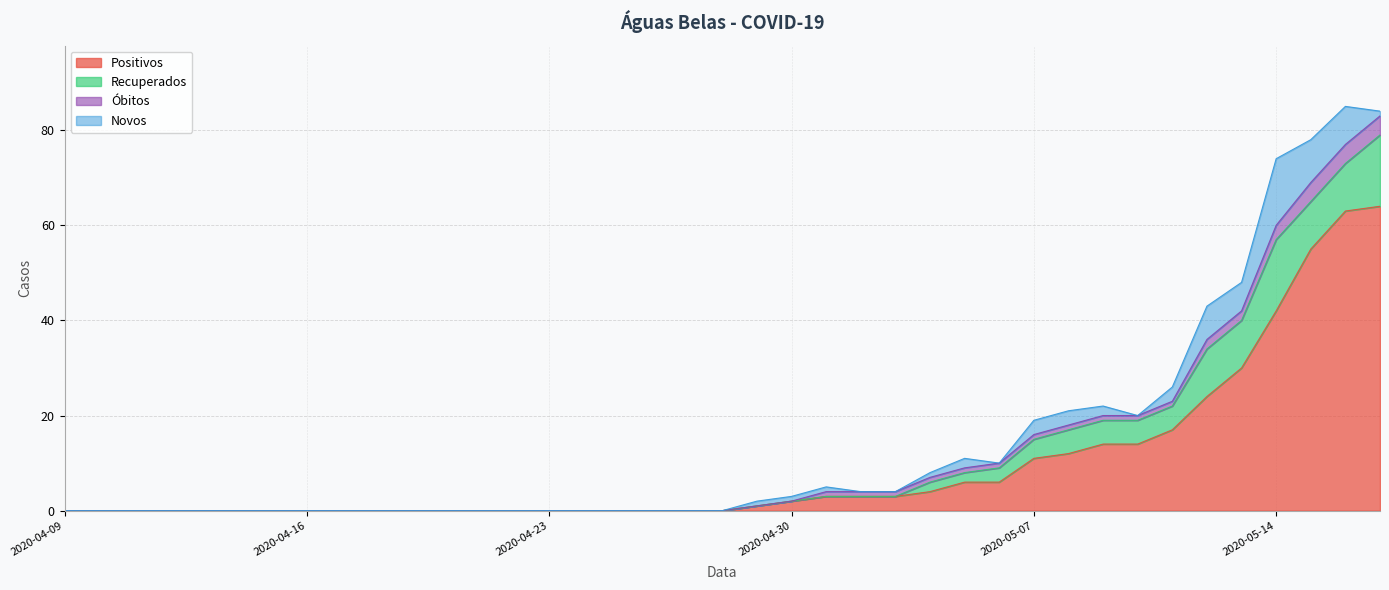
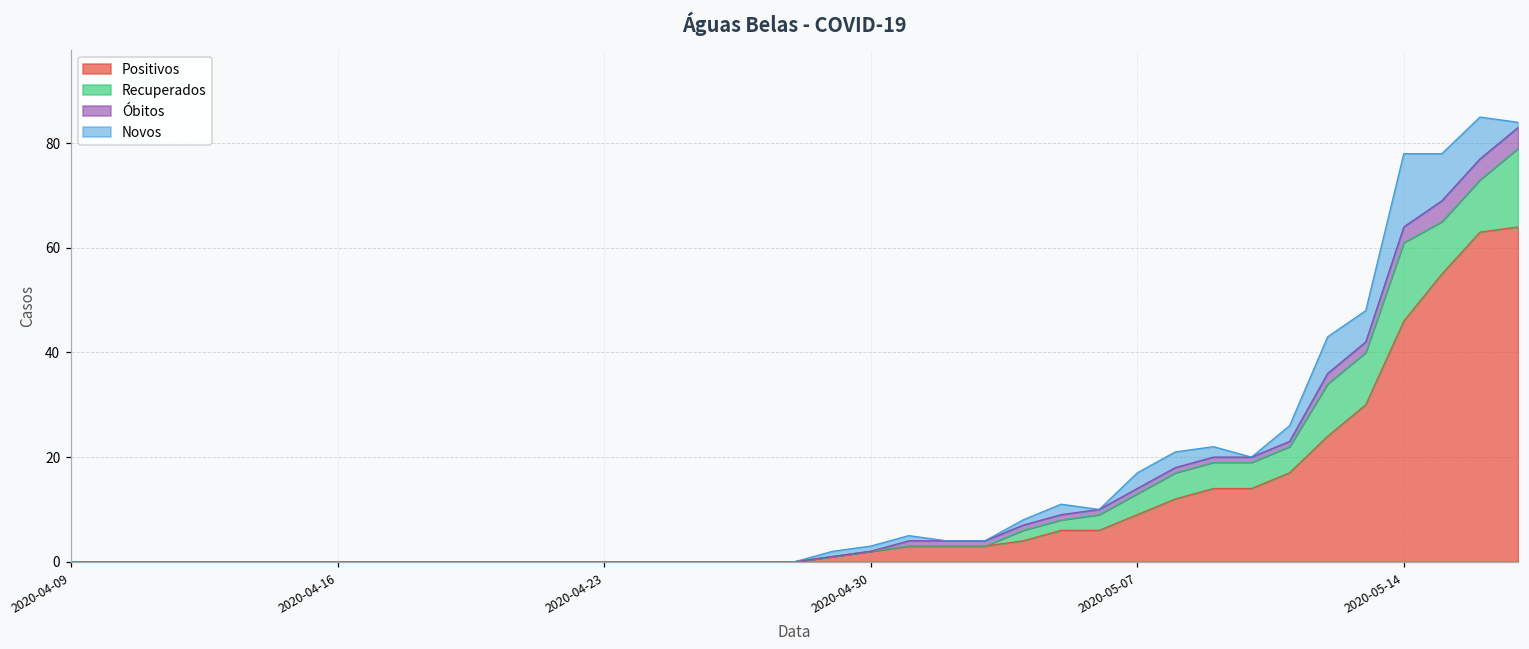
  {
    "Positivos": {
-     "2020-05-07": 11,
-     "2020-05-14": 42
+     "2020-05-07": 9,
+     "2020-05-14": 46
    },
    "Recuperados": {
      "2020-05-07": 4,
      "2020-05-14": 15
    },
    "Óbitos": {
      "2020-05-07": 1,
      "2020-05-14": 3
    },
    "Novos": {
      "2020-04-30": 1,
      "2020-05-07": 3,
      "2020-05-14": 14
    }
  }
